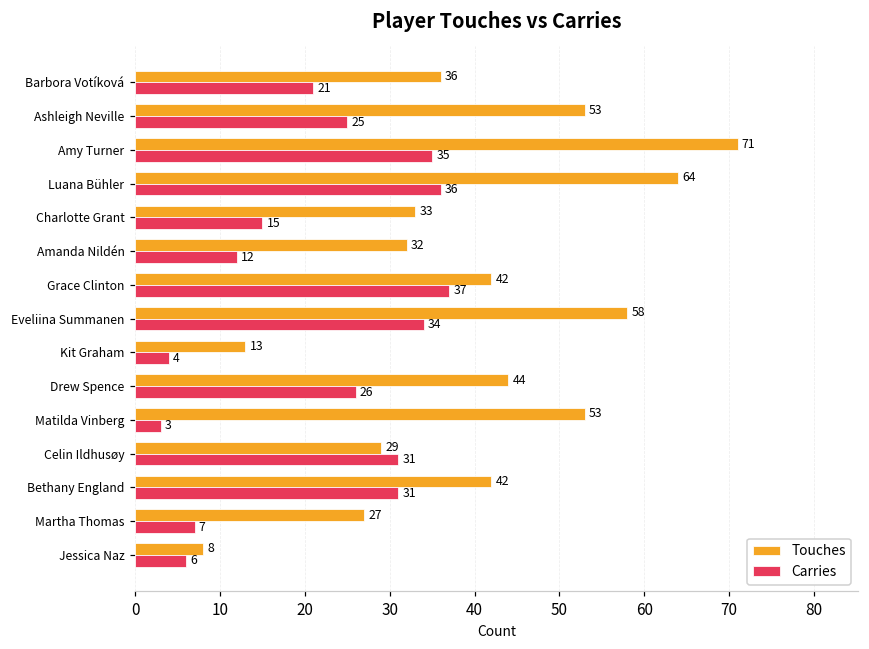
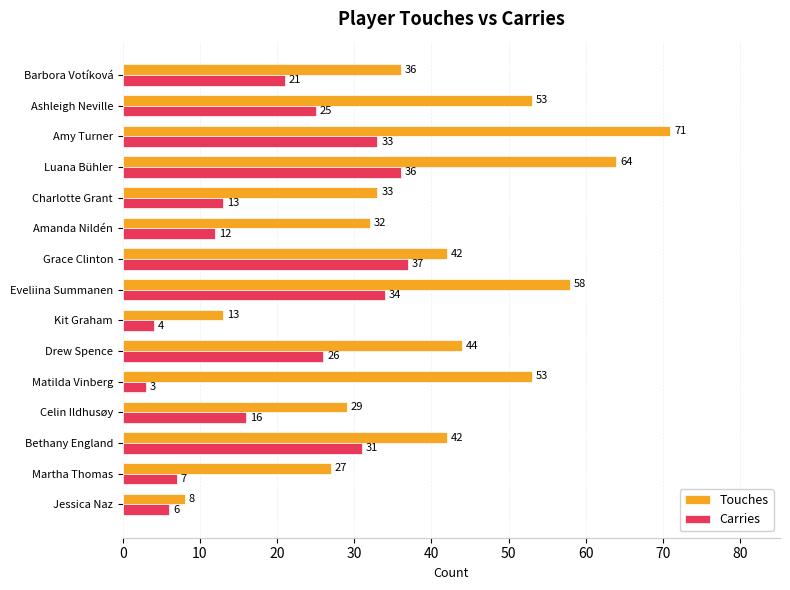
  {
    "Touches": {
      "Barbora Votíková": 36,
      "Ashleigh Neville": 53,
      "Amy Turner": 71,
      "Luana Bühler": 64,
      "Charlotte Grant": 33,
      "Amanda Nildén": 32,
      "Grace Clinton": 42,
      "Eveliina Summanen": 58,
      "Kit Graham": 13,
      "Drew Spence": 44,
      "Matilda Vinberg": 53,
      "Celin Ildhusøy": 29,
      "Bethany England": 42,
      "Martha Thomas": 27,
      "Jessica Naz": 8
    },
    "Carries": {
      "Barbora Votíková": 21,
      "Ashleigh Neville": 25,
-     "Amy Turner": 35,
+     "Amy Turner": 33,
      "Luana Bühler": 36,
-     "Charlotte Grant": 15,
+     "Charlotte Grant": 13,
      "Amanda Nildén": 12,
      "Grace Clinton": 37,
      "Eveliina Summanen": 34,
      "Kit Graham": 4,
      "Drew Spence": 26,
      "Matilda Vinberg": 3,
-     "Celin Ildhusøy": 31,
+     "Celin Ildhusøy": 16,
      "Bethany England": 31,
      "Martha Thomas": 7,
      "Jessica Naz": 6
    }
  }
